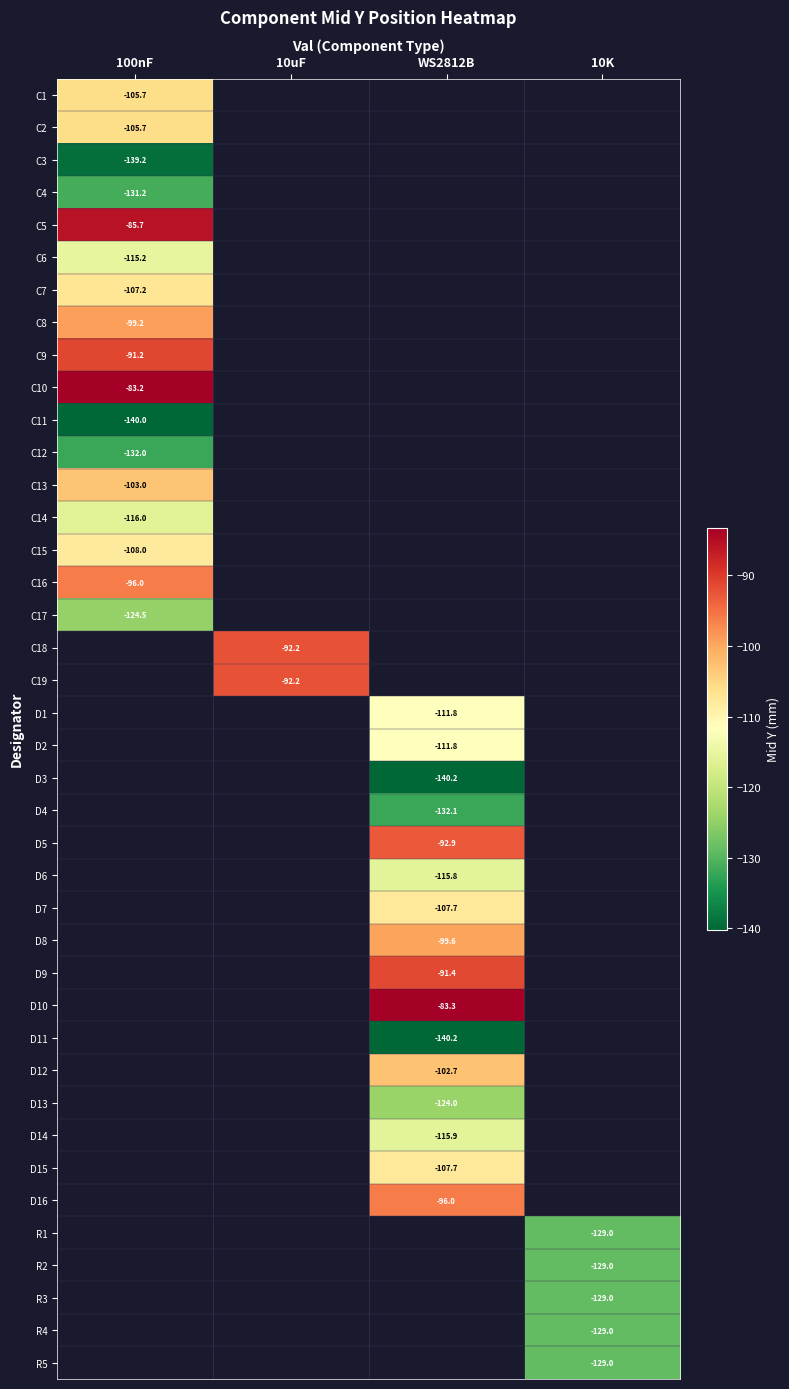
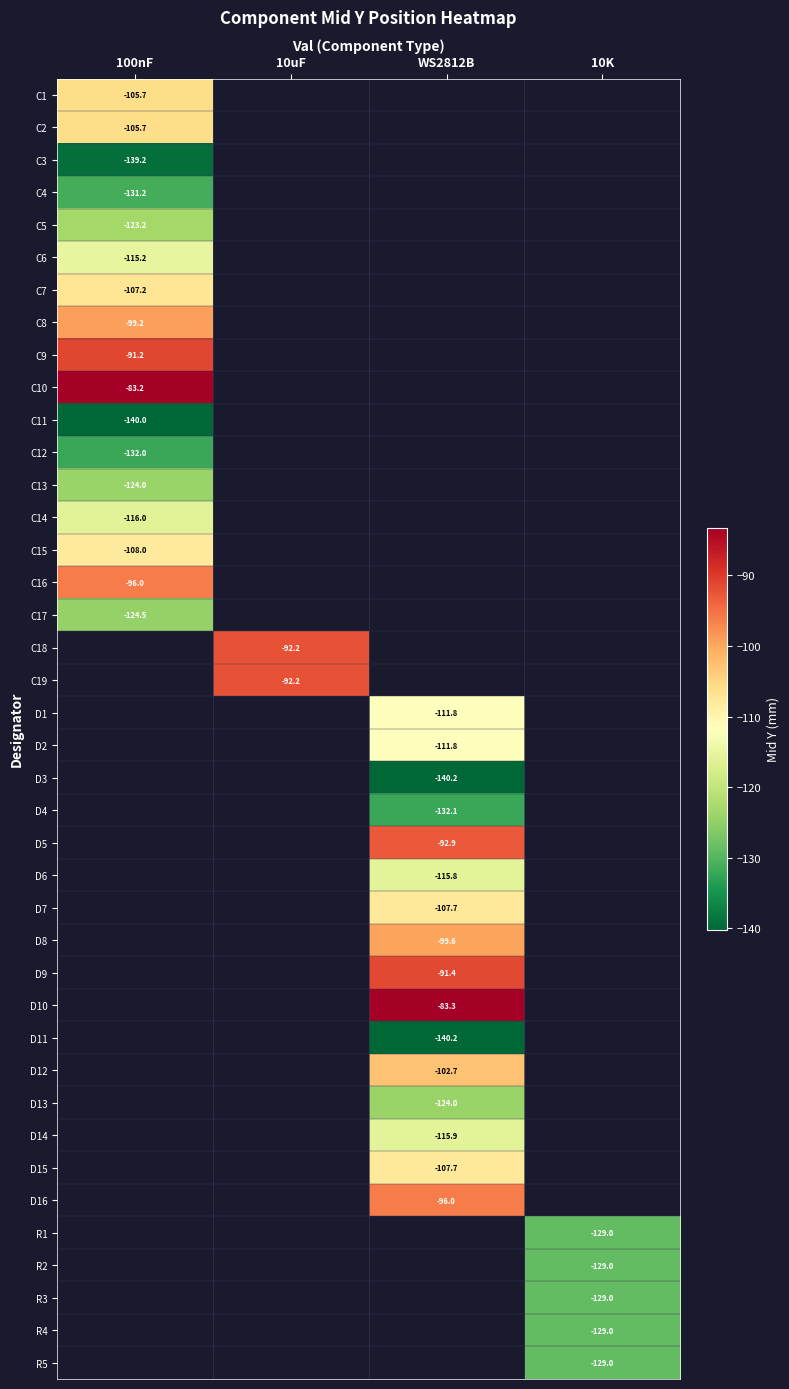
  {
    "C1": {
      "100nF": -105.7
    },
    "C2": {
      "100nF": -105.7
    },
    "C3": {
      "100nF": -139.2
    },
    "C4": {
      "100nF": -131.2
    },
    "C5": {
-     "100nF": -85.7
+     "100nF": -123.2
    },
    "C6": {
      "100nF": -115.2
    },
    "C7": {
      "100nF": -107.2
    },
    "C8": {
      "100nF": -99.2
    },
    "C9": {
      "100nF": -91.2
    },
    "C10": {
      "100nF": -83.2
    },
    "C11": {
      "100nF": -140.0
    },
    "C12": {
      "100nF": -132.0
    },
    "C13": {
-     "100nF": -103.0
+     "100nF": -124.0
    },
    "C14": {
      "100nF": -116.0
    },
    "C15": {
      "100nF": -108.0
    },
    "C16": {
      "100nF": -96.0
    },
    "C17": {
      "100nF": -124.5
    },
    "C18": {
      "10uF": -92.2
    },
    "C19": {
      "10uF": -92.2
    },
    "D1": {
      "WS2812B": -111.8
    },
    "D2": {
      "WS2812B": -111.8
    },
    "D3": {
      "WS2812B": -140.2
    },
    "D4": {
      "WS2812B": -132.1
    },
    "D5": {
      "WS2812B": -92.9
    },
    "D6": {
      "WS2812B": -115.8
    },
    "D7": {
      "WS2812B": -107.7
    },
    "D8": {
      "WS2812B": -99.6
    },
    "D9": {
      "WS2812B": -91.4
    },
    "D10": {
      "WS2812B": -83.3
    },
    "D11": {
      "WS2812B": -140.2
    },
    "D12": {
      "WS2812B": -102.7
    },
    "D13": {
      "WS2812B": -124.0
    },
    "D14": {
      "WS2812B": -115.9
    },
    "D15": {
      "WS2812B": -107.7
    },
    "D16": {
      "WS2812B": -96.0
    },
    "R1": {
      "10K": -129.0
    },
    "R2": {
      "10K": -129.0
    },
    "R3": {
      "10K": -129.0
    },
    "R4": {
      "10K": -129.0
    },
    "R5": {
      "10K": -129.0
    }
  }
